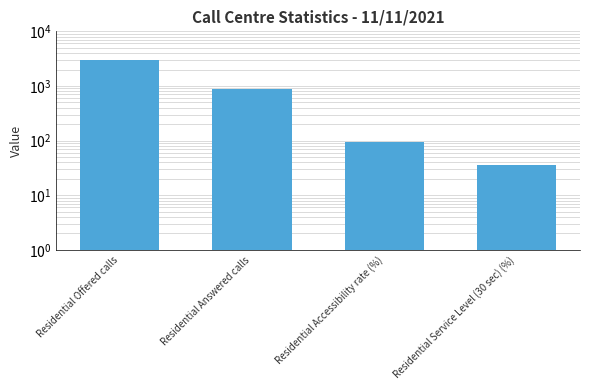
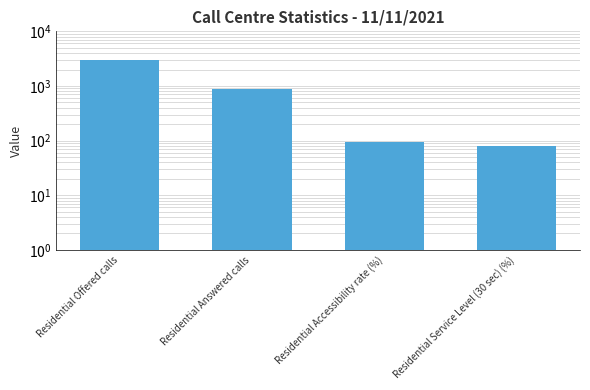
  {
    "Residential Offered calls": 3000,
    "Residential Answered calls": 900,
    "Residential Accessibility rate (%)": 90,
-   "Residential Service Level (30 sec) (%)": 40
+   "Residential Service Level (30 sec) (%)": 80
  }
